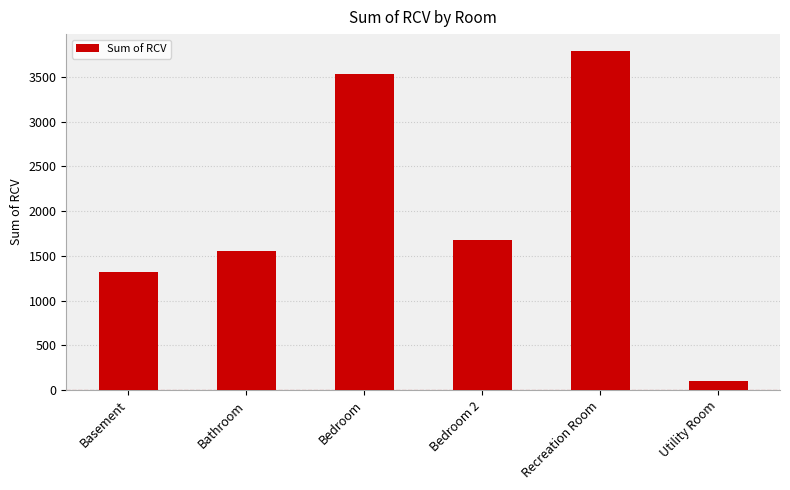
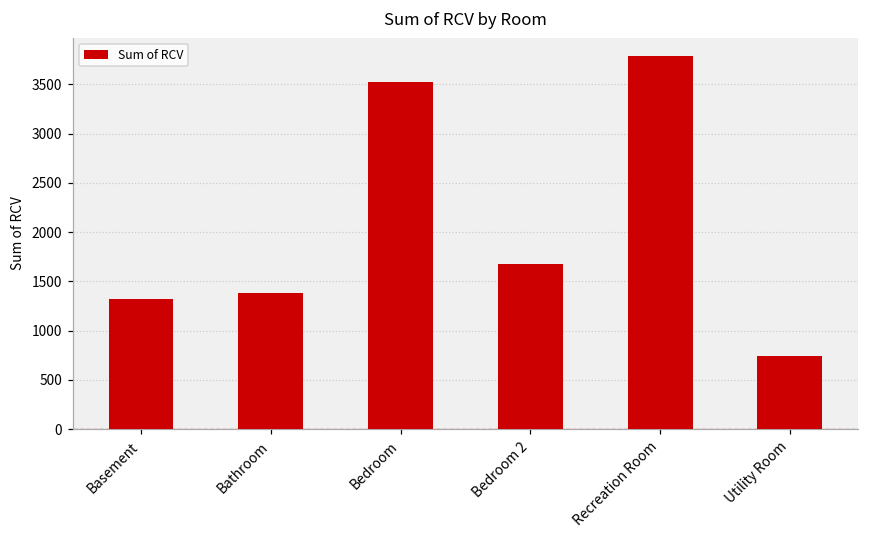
  {
    "Basement": 1300,
-   "Bathroom": 1600,
+   "Bathroom": 1400,
    "Bedroom": 3500,
    "Bedroom 2": 1700,
    "Recreation Room": 3800,
-   "Utility Room": 100
+   "Utility Room": 700
  }
